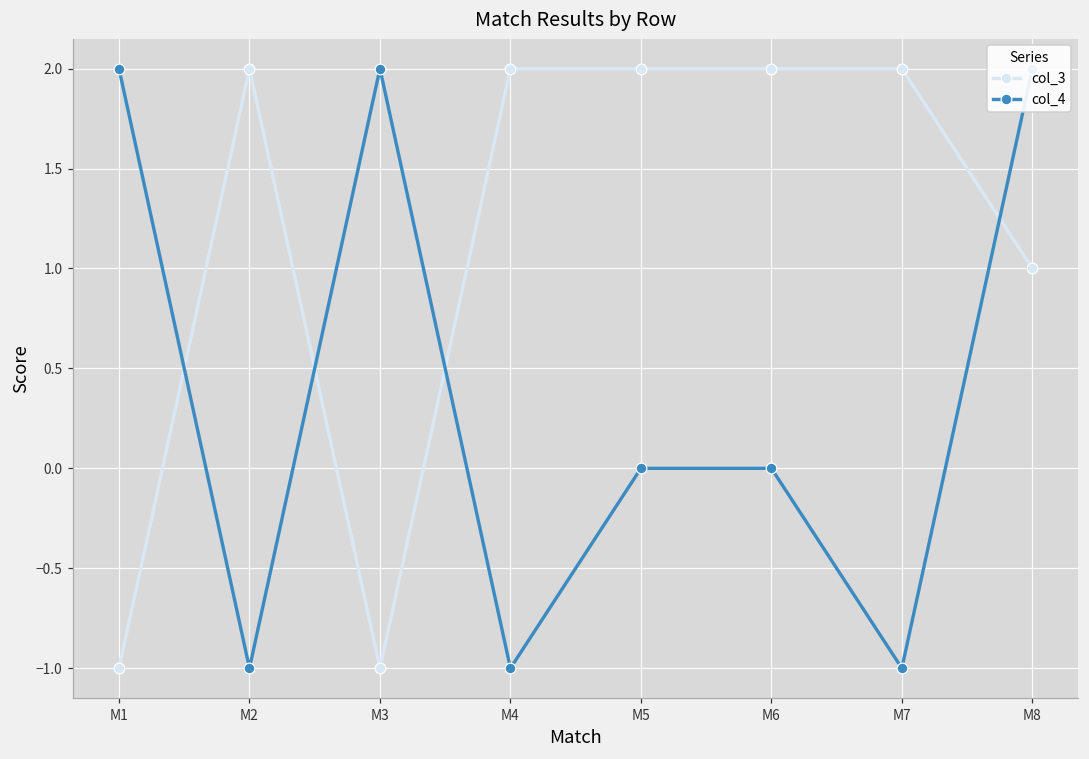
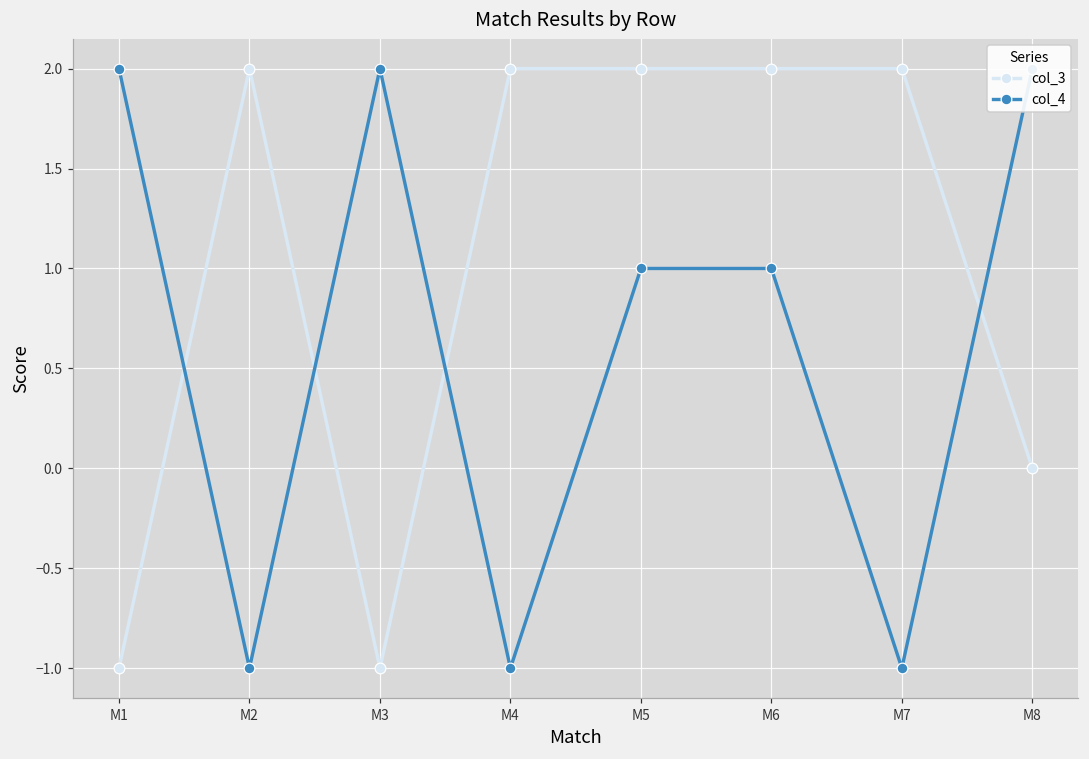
  {
    "col_3": {
      "M1": -1,
      "M2": 2,
      "M3": -1,
      "M4": 2,
      "M5": 2,
      "M6": 2,
      "M7": 2,
-     "M8": 1
+     "M8": 0
    },
    "col_4": {
      "M1": 2,
      "M2": -1,
      "M3": 2,
      "M4": -1,
-     "M5": 0,
-     "M6": 0,
+     "M5": 1,
+     "M6": 1,
      "M7": -1
    }
  }
